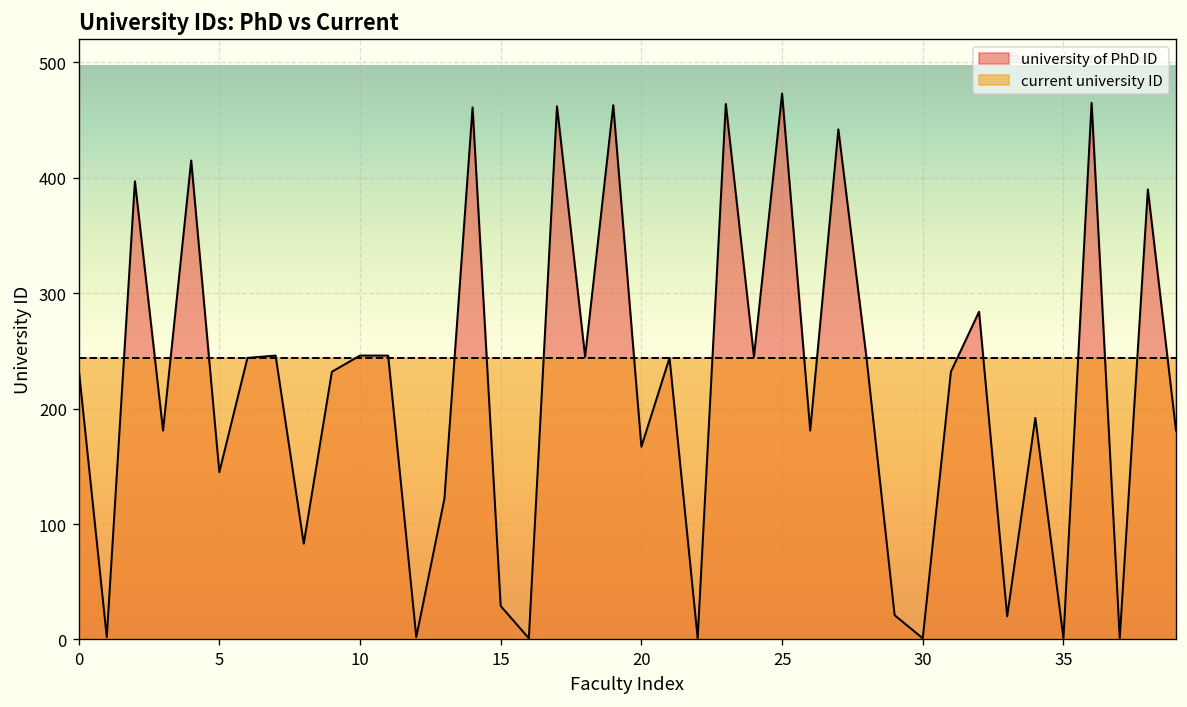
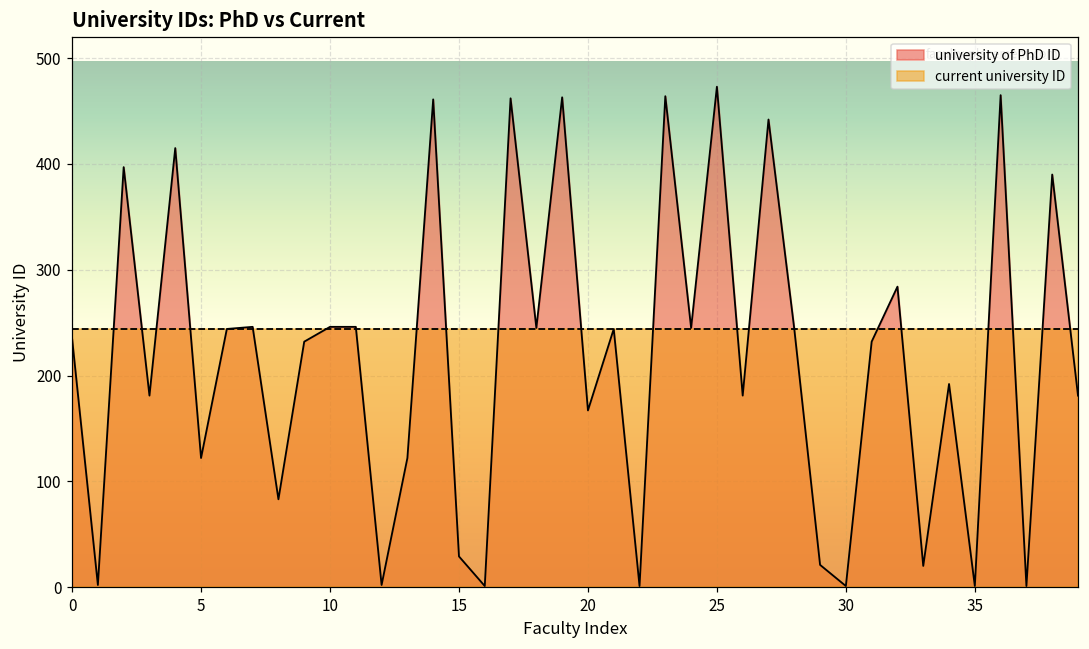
  {
    "university of PhD ID": {
      "0": 240,
-     "5": 150,
+     "5": 120,
      "15": 30,
      "20": 170,
      "25": 470,
      "30": 0,
      "35": 0
    },
    "current university ID": {
      "0": 240,
      "5": 240,
      "15": 240,
      "20": 240,
      "25": 240,
      "30": 240,
      "35": 240
    }
  }
